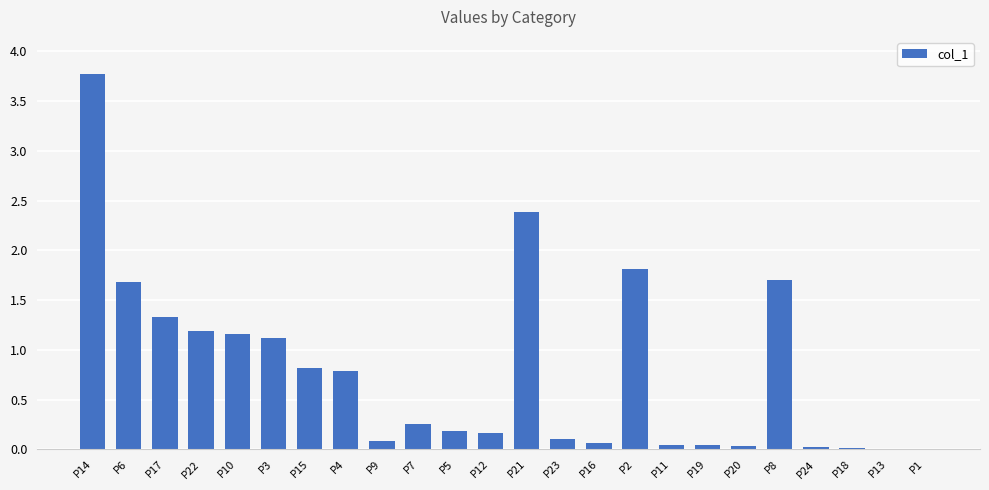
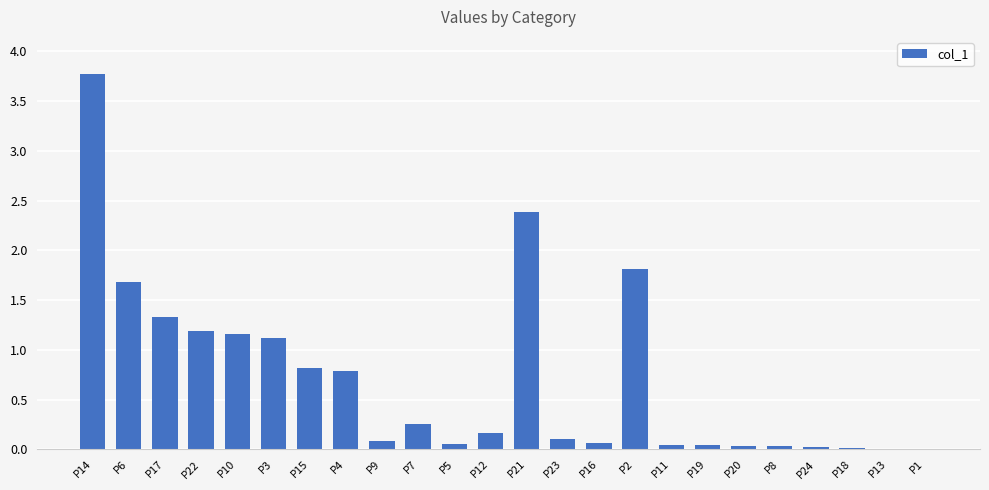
  {
    "P14": 3.8,
    "P6": 1.7,
    "P17": 1.3,
    "P22": 1.2,
    "P10": 1.2,
    "P3": 1.1,
    "P15": 0.8,
    "P4": 0.8,
    "P9": 0.1,
    "P7": 0.3,
-   "P5": 0.2,
+   "P5": 0.0,
    "P12": 0.2,
    "P21": 2.4,
    "P23": 0.1,
    "P16": 0.1,
    "P2": 1.8,
    "P11": 0.0,
    "P19": 0.0,
    "P20": 0.0,
-   "P8": 1.7
+   "P8": 0.0
  }
